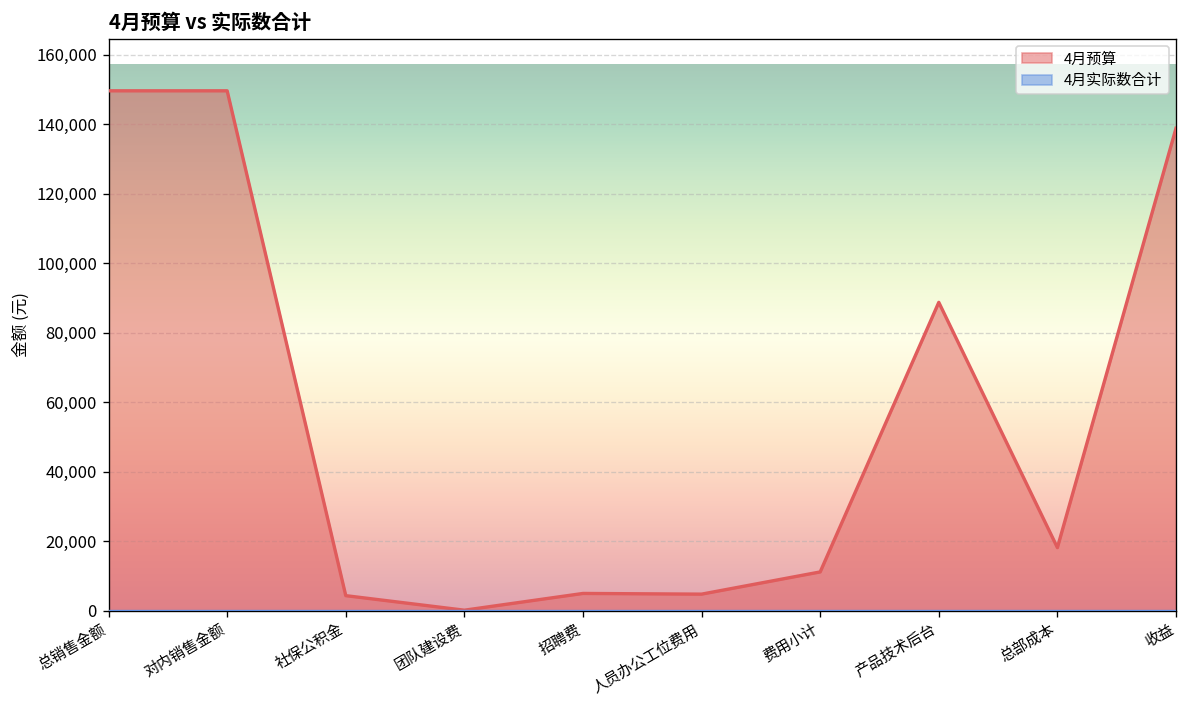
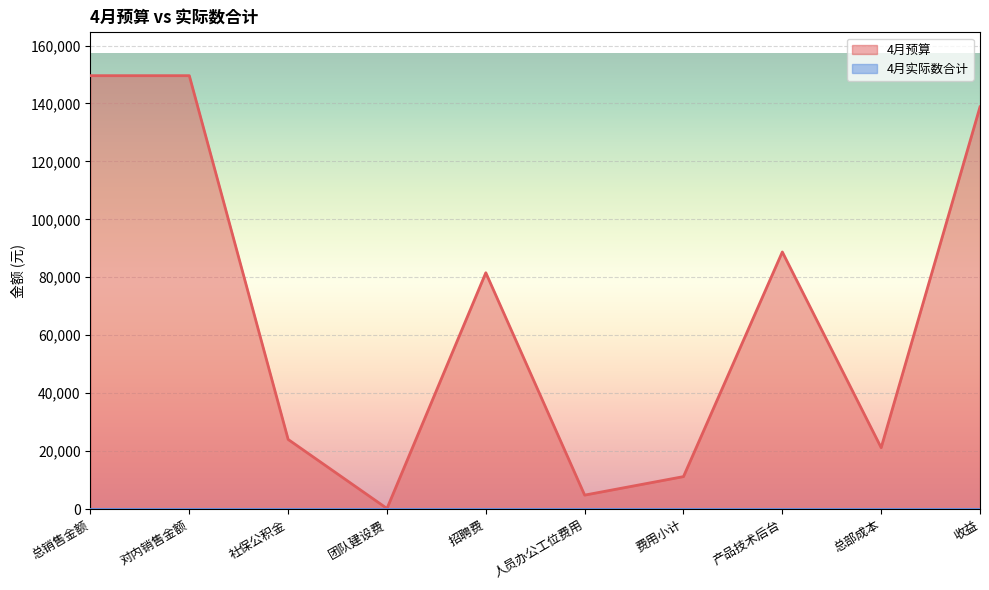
  {
    "4月预算": {
      "总销售金额": "150,000",
      "对内销售金额": "150,000",
-     "社保公积金": "4,000",
-     "招聘费": "5,000",
+     "社保公积金": "24,000",
+     "招聘费": "82,000",
      "人员办公工位费用": "5,000",
      "费用小计": "11,000",
      "产品技术后台": "89,000",
-     "总部成本": "18,000",
+     "总部成本": "21,000",
      "收益": "139,000"
    },
    "4月实际数合计": {
      "总销售金额": "0",
      "对内销售金额": "0",
      "社保公积金": "0",
      "招聘费": "0",
      "人员办公工位费用": "0",
      "费用小计": "0",
      "产品技术后台": "0",
      "总部成本": "0",
      "收益": "0"
    }
  }
